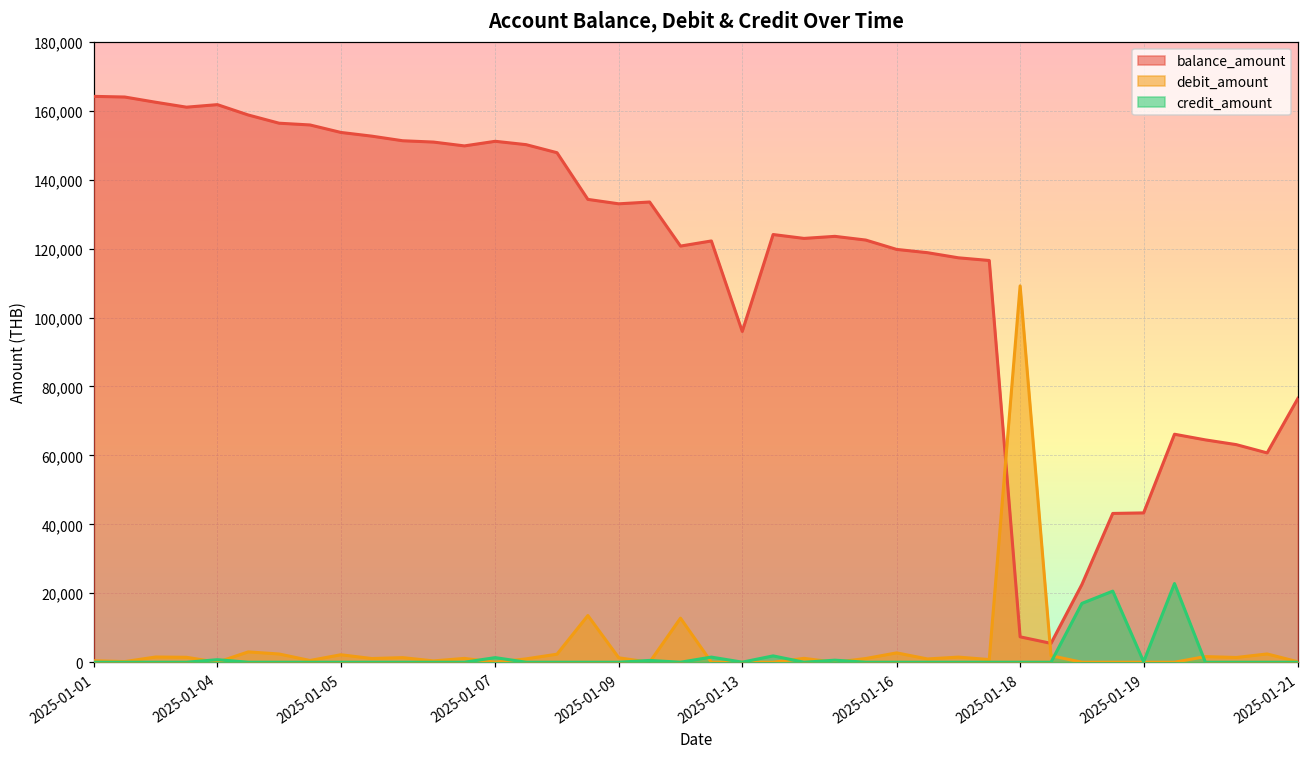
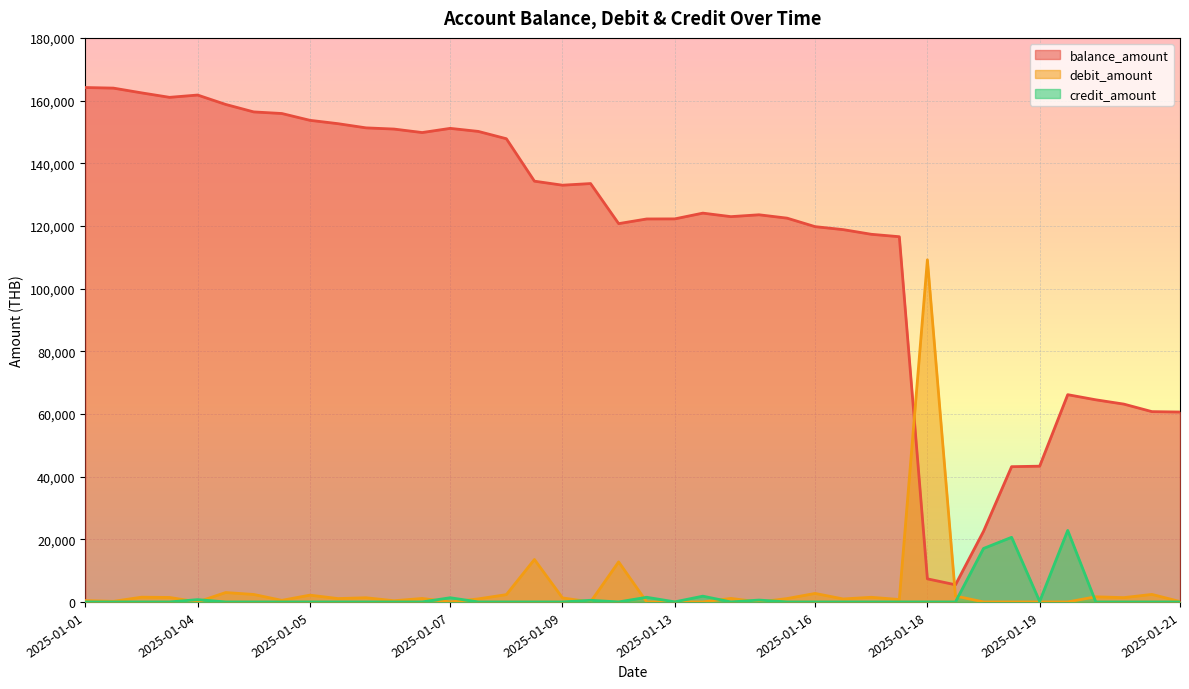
  {
    "balance_amount": {
      "2025-01-01": "164,000",
-     "2025-01-13": "96,000",
-     "2025-01-21": "77,000"
+     "2025-01-13": "122,000",
+     "2025-01-21": "61,000"
    }
  }
